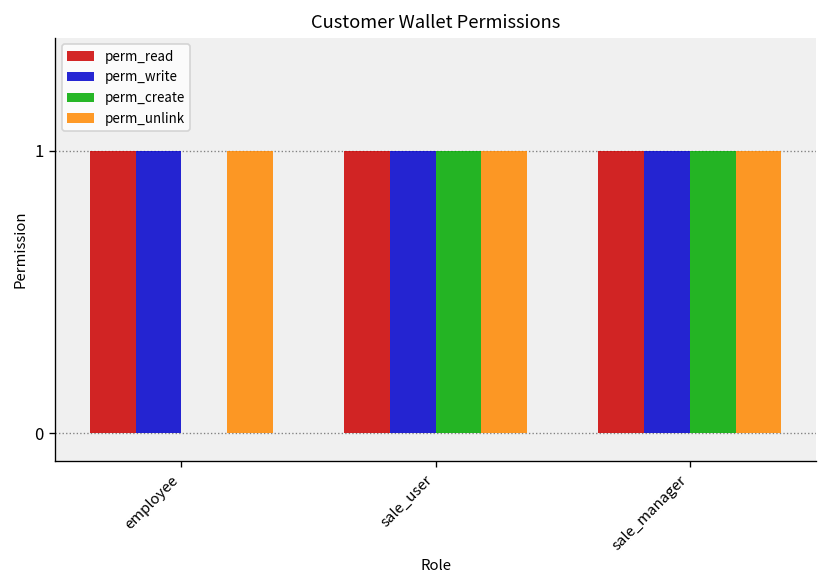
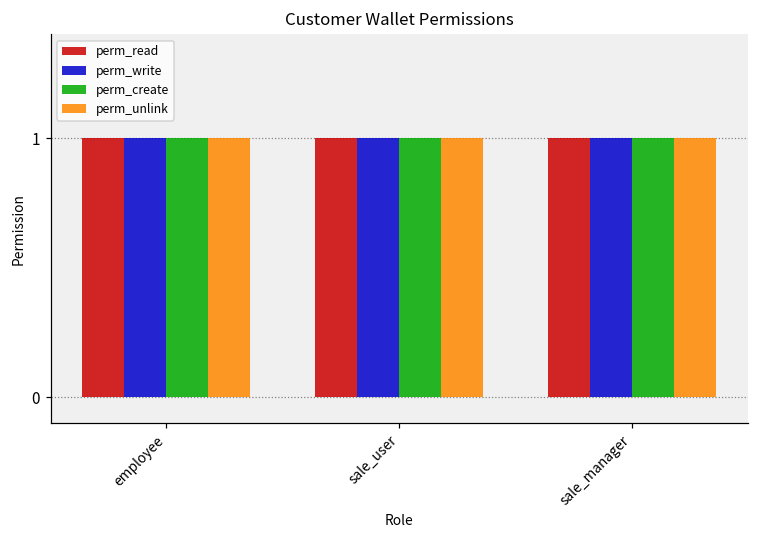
  {
    "perm_read": {
      "employee": 1,
      "sale_user": 1,
      "sale_manager": 1
    },
    "perm_write": {
      "employee": 1,
      "sale_user": 1,
      "sale_manager": 1
    },
    "perm_create": {
-     "employee": 0,
+     "employee": 1,
      "sale_user": 1,
      "sale_manager": 1
    },
    "perm_unlink": {
      "employee": 1,
      "sale_user": 1,
      "sale_manager": 1
    }
  }
